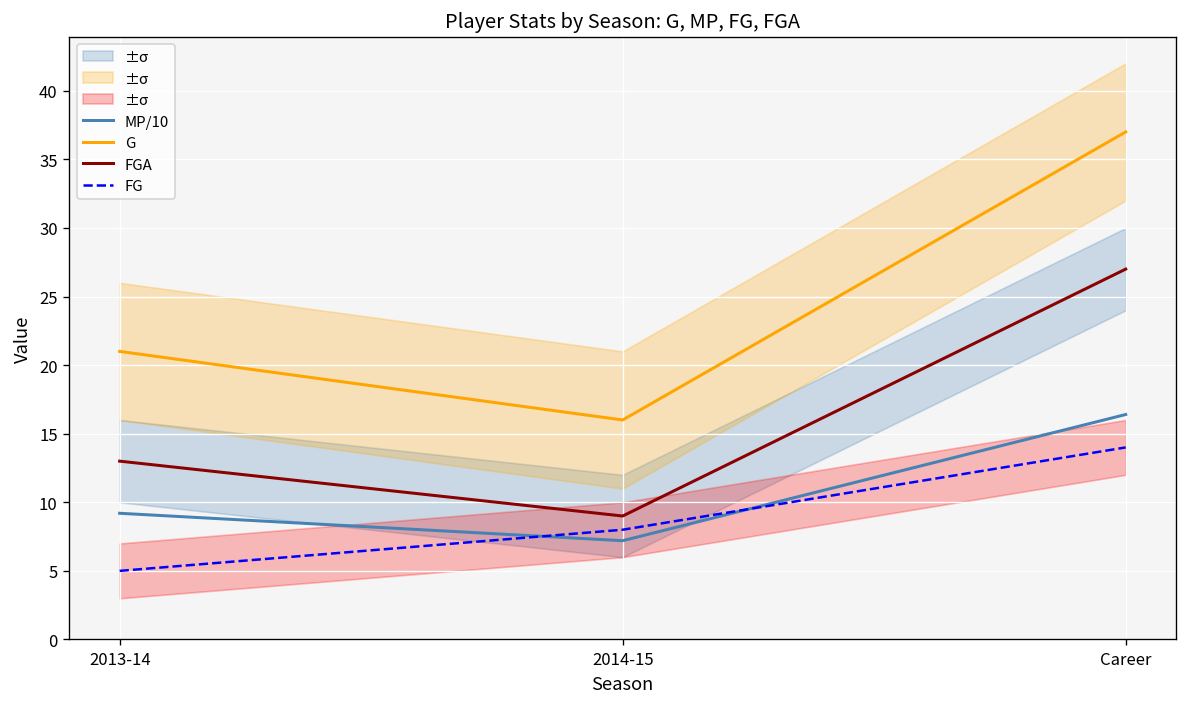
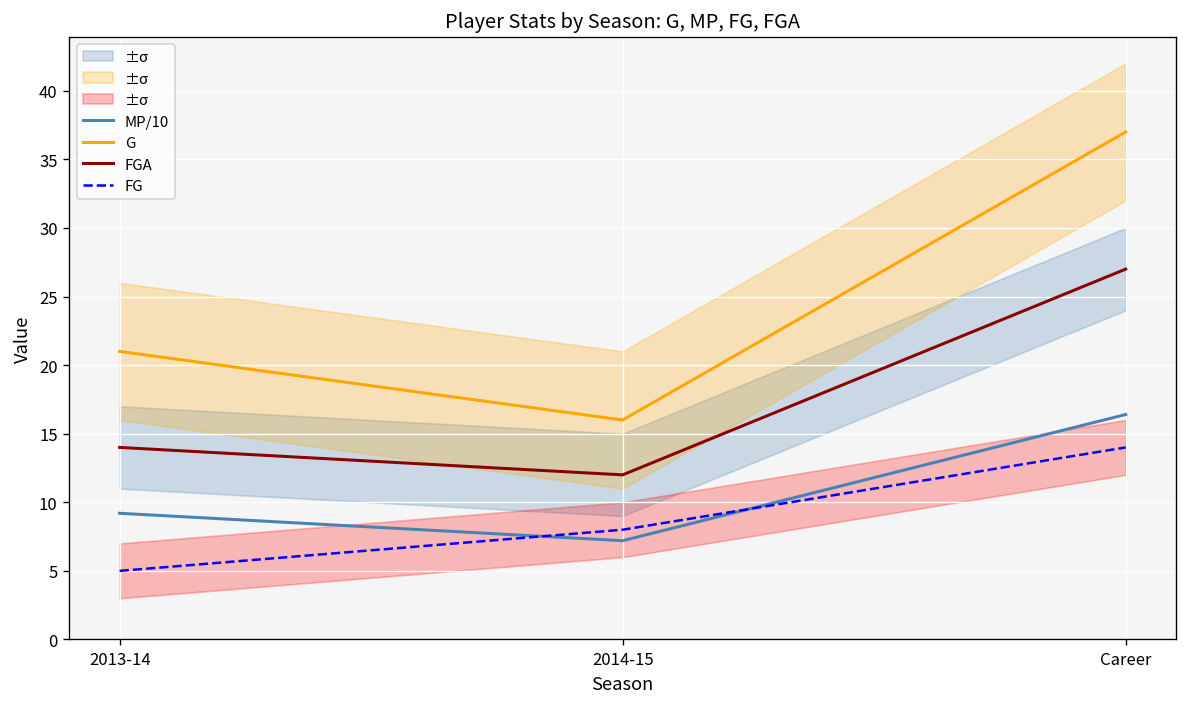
  {
    "FGA": {
-     "2013-14": 13,
-     "2014-15": 9,
+     "2013-14": 14,
+     "2014-15": 12,
      "Career": 27
    },
    "FG": {
      "2013-14": 5,
      "2014-15": 8,
      "Career": 14
    }
  }
